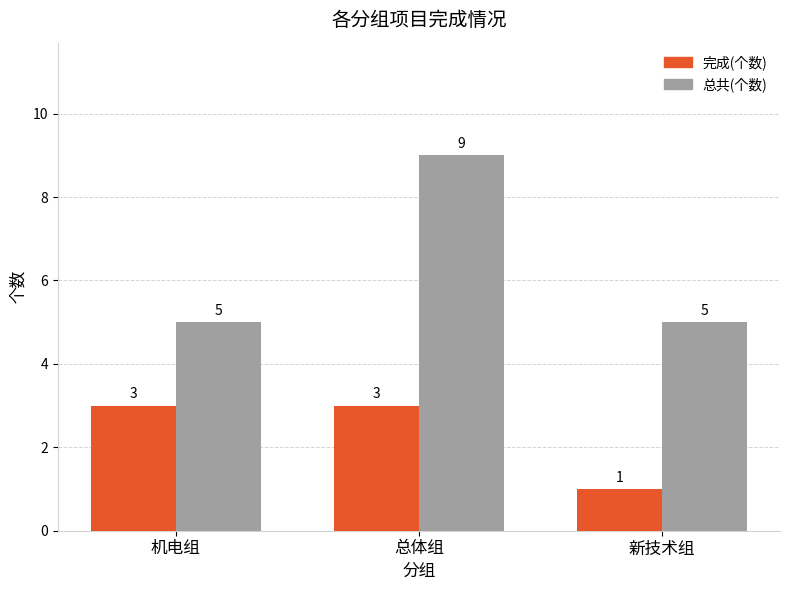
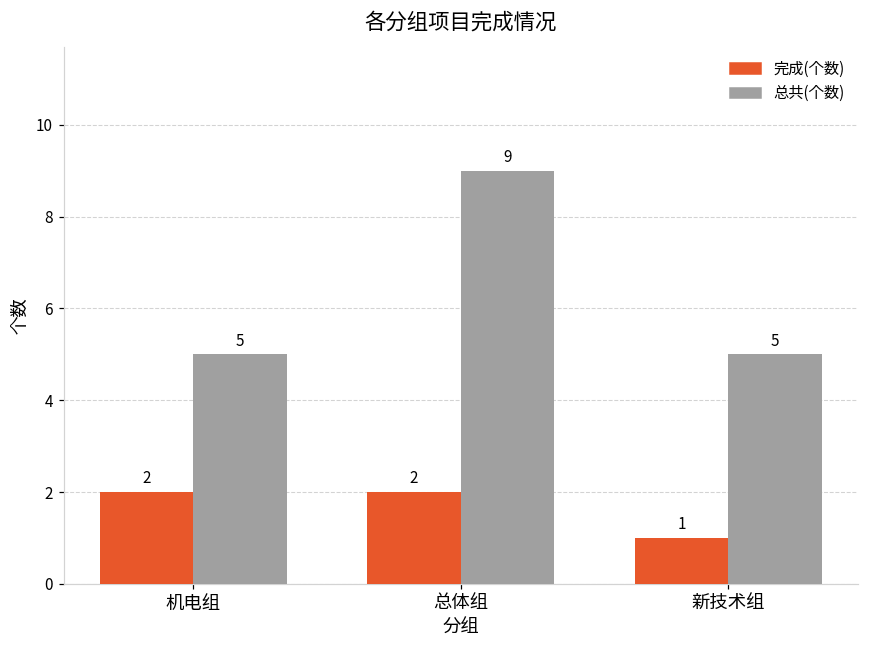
  {
    "完成(个数)": {
-     "机电组": 3,
-     "总体组": 3,
+     "机电组": 2,
+     "总体组": 2,
      "新技术组": 1
    },
    "总共(个数)": {
      "机电组": 5,
      "总体组": 9,
      "新技术组": 5
    }
  }
